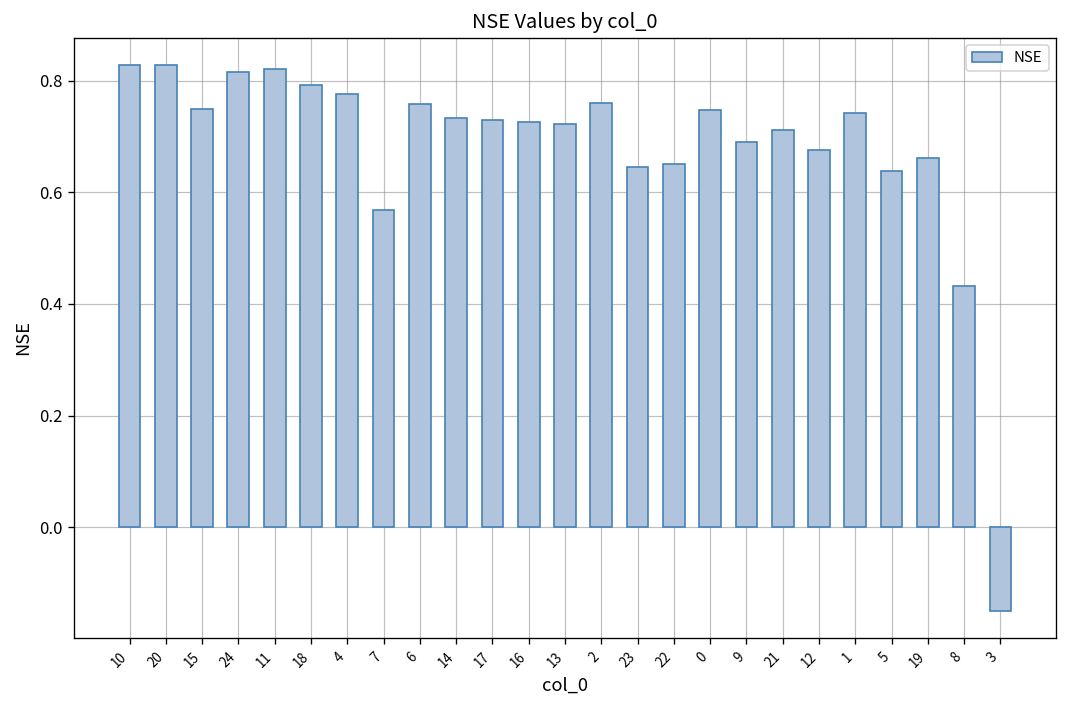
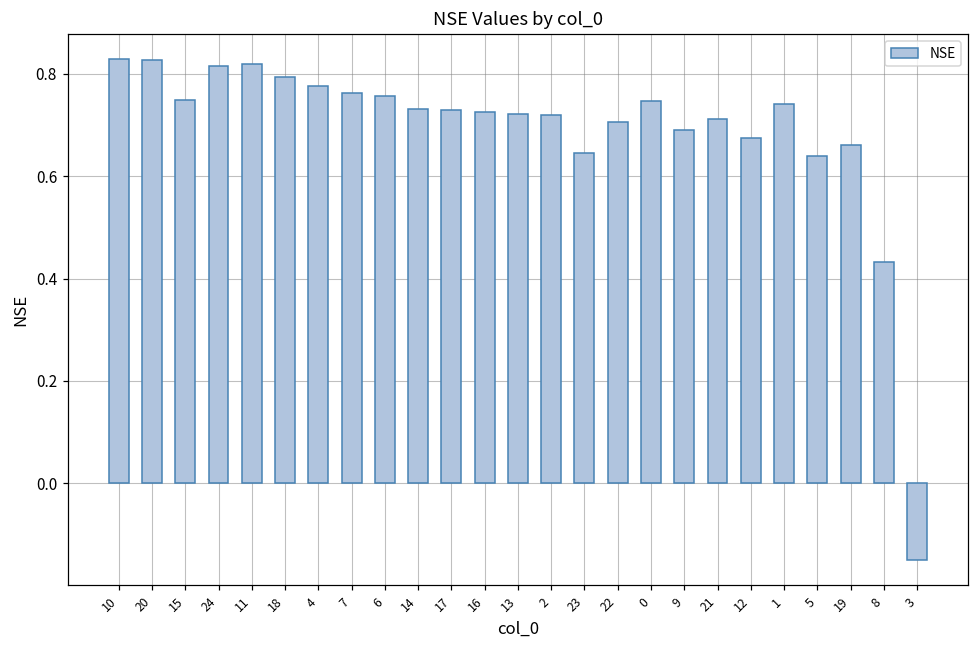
  {
    "10": 0.83,
    "20": 0.83,
    "15": 0.75,
    "24": 0.82,
    "11": 0.82,
    "18": 0.79,
    "4": 0.78,
-   "7": 0.57,
+   "7": 0.76,
    "6": 0.76,
    "14": 0.73,
    "17": 0.73,
    "16": 0.73,
    "13": 0.72,
-   "2": 0.76,
+   "2": 0.72,
    "23": 0.65,
-   "22": 0.65,
+   "22": 0.71,
    "0": 0.75,
    "9": 0.69,
    "21": 0.71,
    "12": 0.68,
    "1": 0.74,
    "5": 0.64,
    "19": 0.66,
    "8": 0.43,
    "3": -0.15
  }
